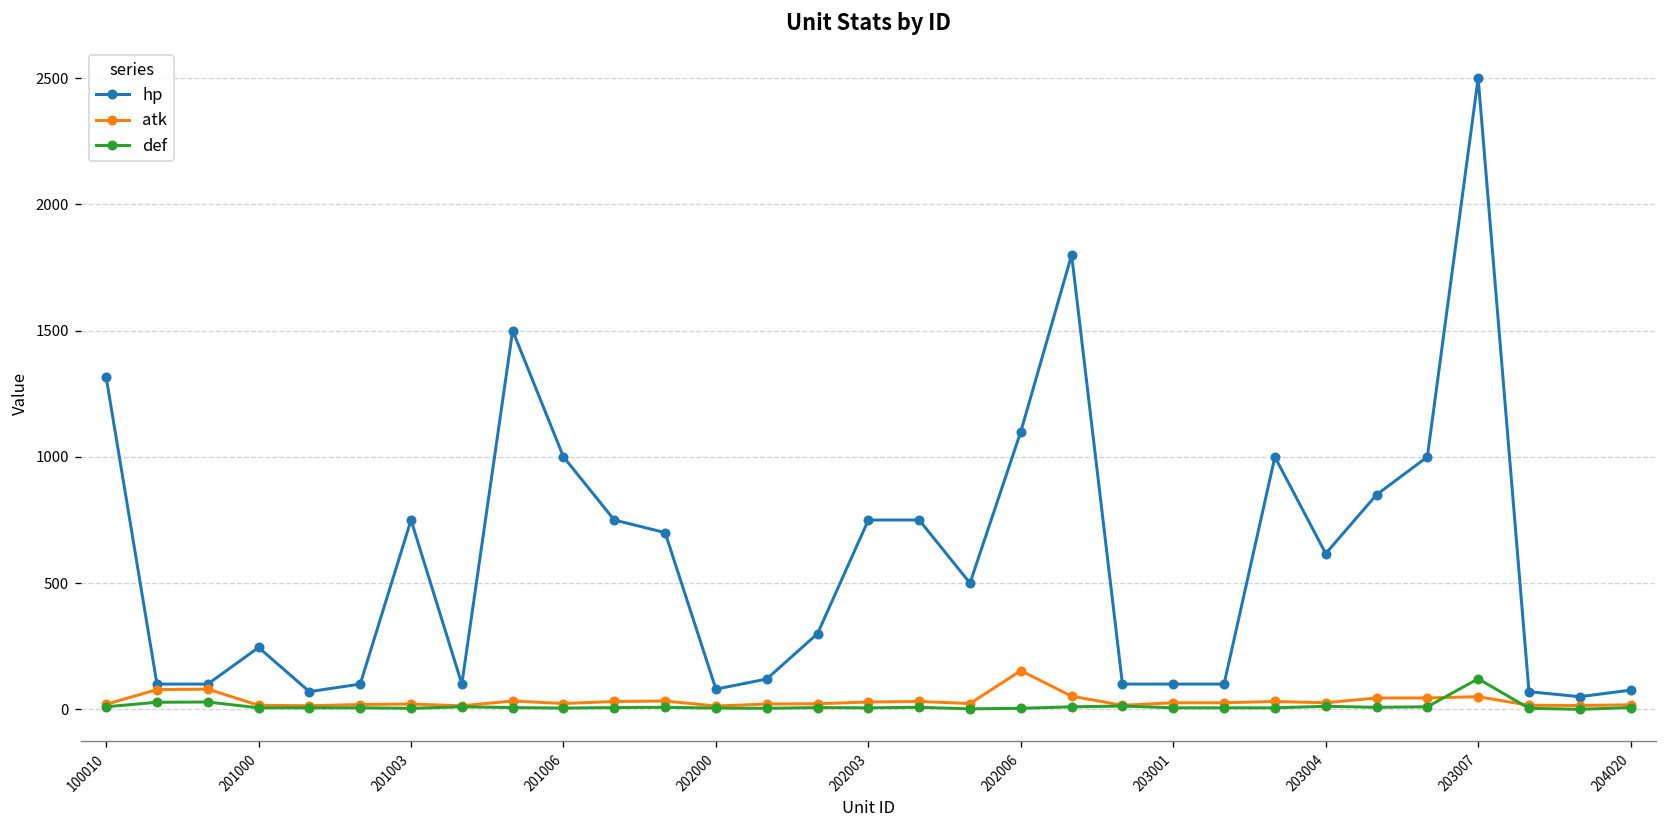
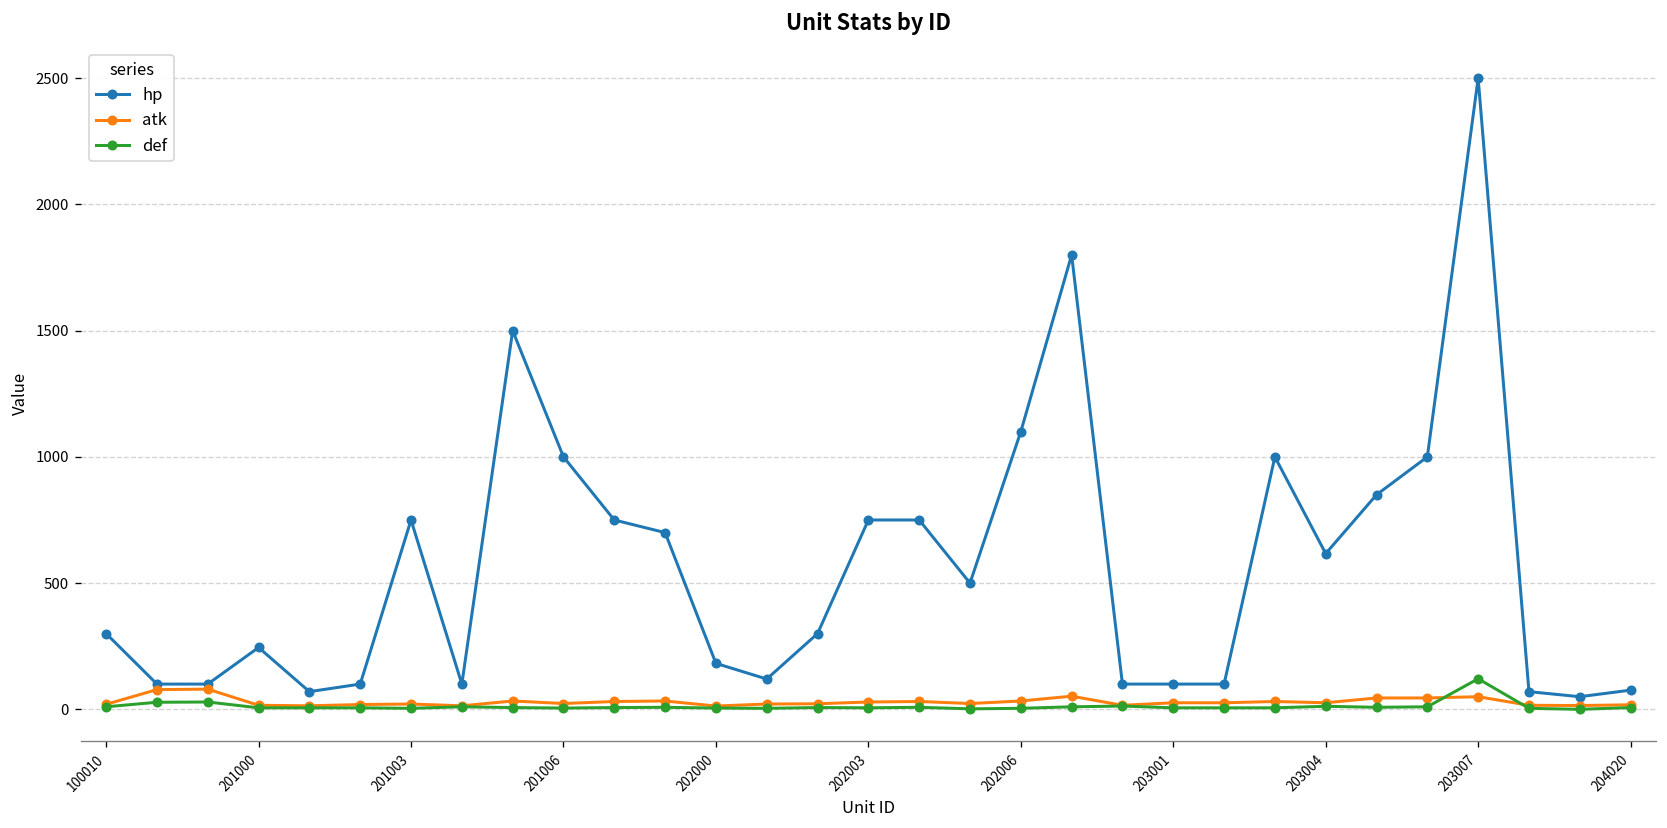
  {
    "hp": {
-     "100010": 1320,
+     "100010": 300,
      "201000": 250,
      "201003": 750,
      "201006": 1000,
-     "202000": 80,
+     "202000": 180,
      "202003": 750,
      "202006": 1100,
      "203001": 100,
      "203004": 620,
      "203007": 2500,
      "204020": 80
    },
    "atk": {
      "201003": 20,
      "201006": 20,
      "202003": 30,
-     "202006": 150,
+     "202006": 30,
      "203001": 30,
      "203004": 30,
      "203007": 50
    },
    "def": {
      "201003": 0,
      "201006": 10,
      "202003": 10,
      "202006": 0,
      "203001": 10,
      "203004": 10,
      "203007": 120
    }
  }
